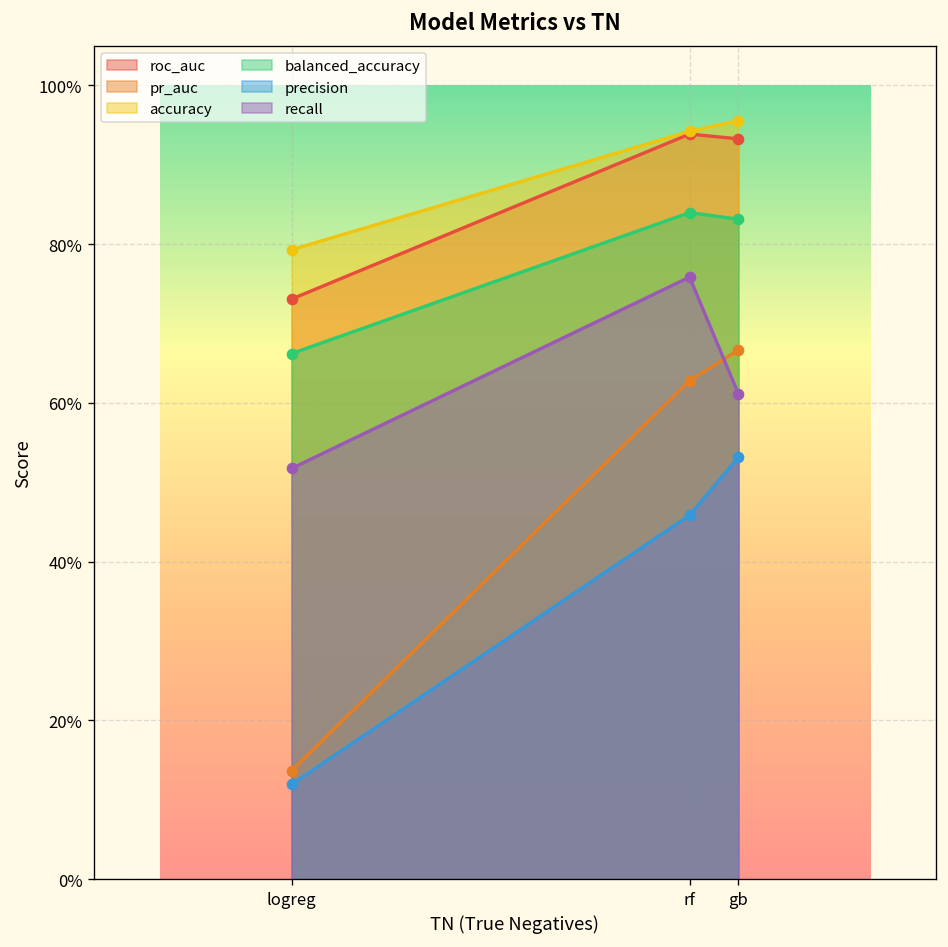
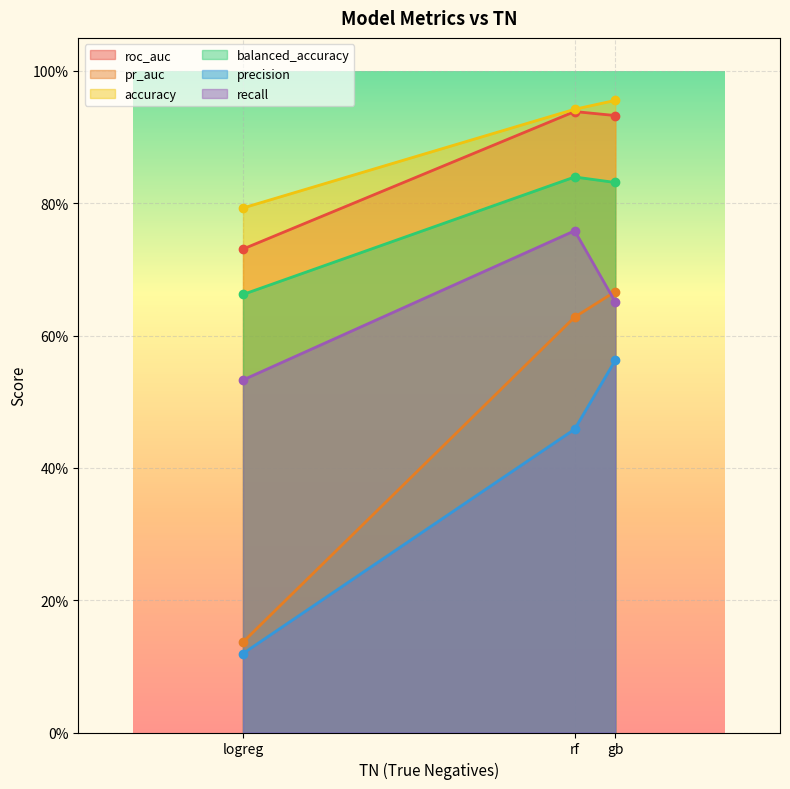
  {
    "balanced_accuracy": {
      "logreg": "66%",
      "rf": "84%",
      "gb": "83%"
    },
    "precision": {
      "logreg": "12%",
      "rf": "46%",
-     "gb": "53%"
+     "gb": "56%"
    },
    "recall": {
-     "logreg": "52%",
+     "logreg": "53%",
      "rf": "76%",
-     "gb": "61%"
+     "gb": "65%"
    }
  }
